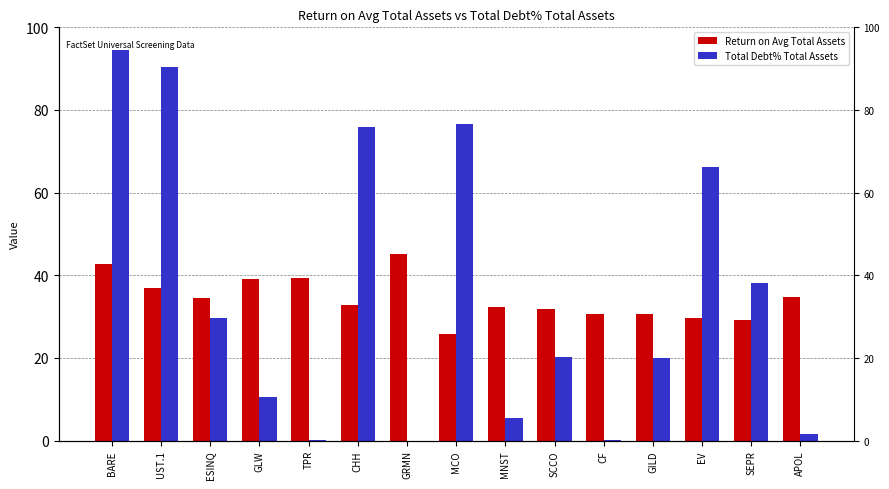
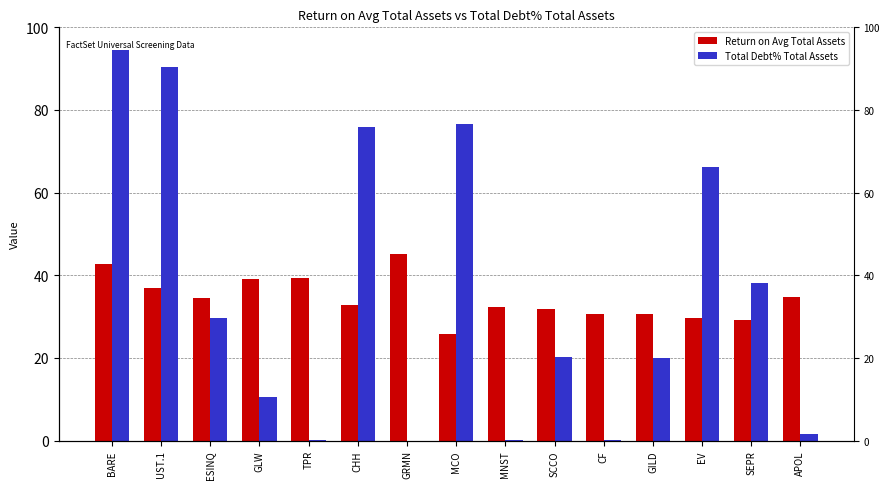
  {
    "Return on Avg Total Assets": {
      "BARE": 43,
      "UST.1": 37,
      "ESINQ": 34,
      "GLW": 39,
      "TPR": 39,
      "CHH": 33,
      "GRMN": 45,
      "MCO": 26,
      "MNST": 32,
      "SCCO": 32,
      "CF": 31,
      "GILD": 31,
      "EV": 30,
      "SEPR": 29,
      "APOL": 35
    },
    "Total Debt% Total Assets": {
      "BARE": 94,
      "UST.1": 90,
      "ESINQ": 30,
      "GLW": 11,
      "CHH": 76,
      "GRMN": 0,
      "MCO": 77,
-     "MNST": 5,
+     "MNST": 0,
      "SCCO": 20,
      "GILD": 20,
      "EV": 66,
      "SEPR": 38,
      "APOL": 2
    }
  }
